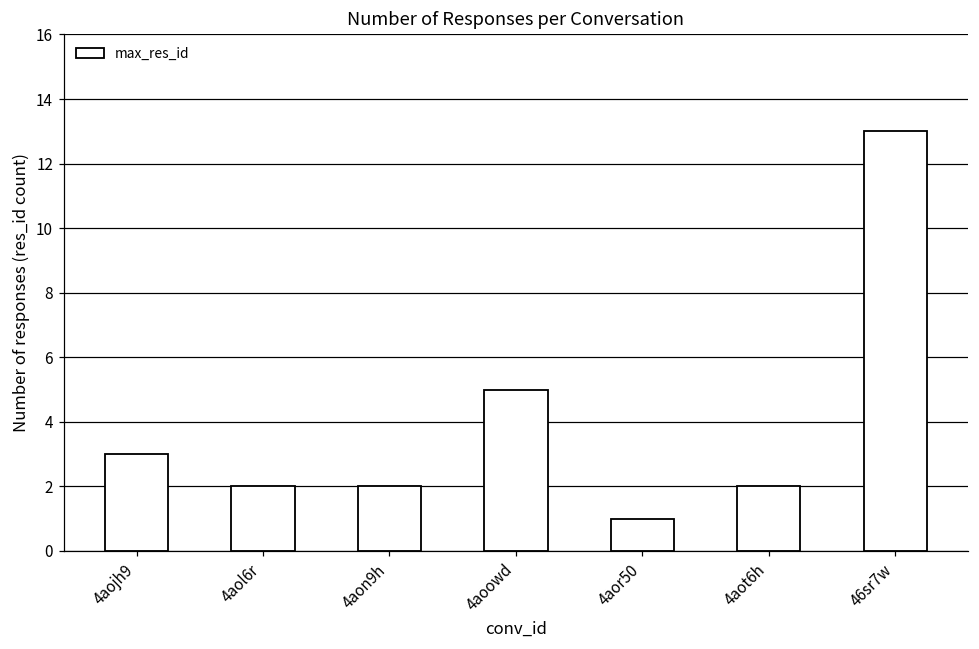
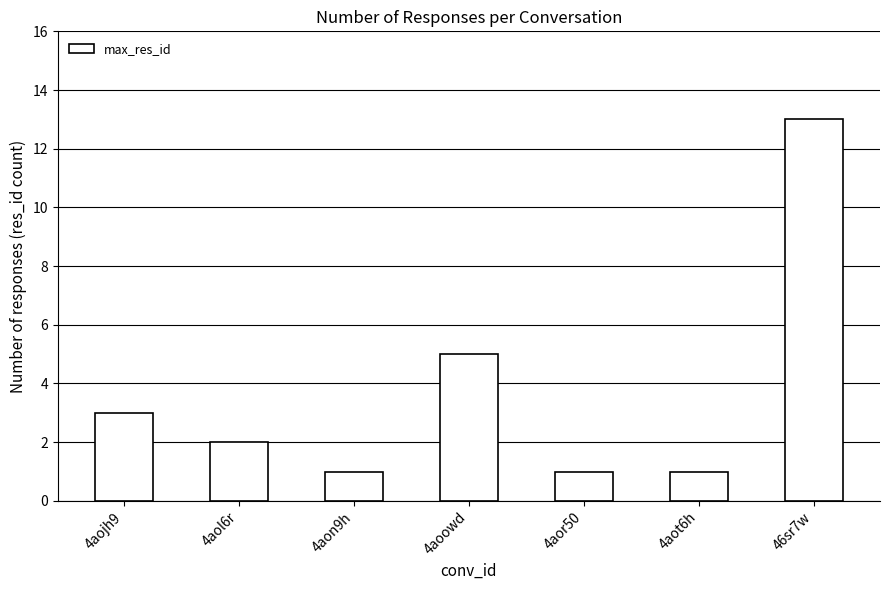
  {
    "4aojh9": 3,
    "4aol6r": 2,
-   "4aon9h": 2,
+   "4aon9h": 1,
    "4aoowd": 5,
    "4aor50": 1,
-   "4aot6h": 2,
+   "4aot6h": 1,
    "46sr7w": 13
  }
